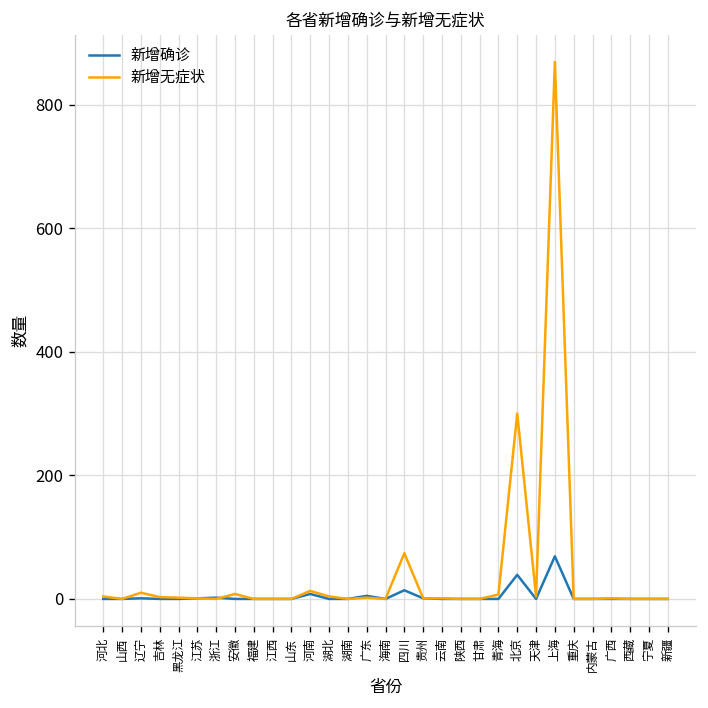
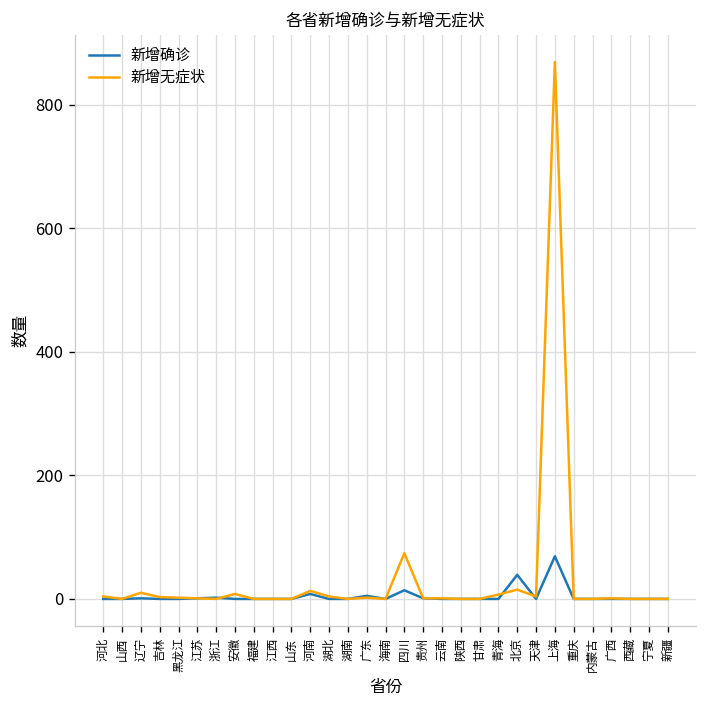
  {
    "新增确诊": {
      "辽宁": 0,
      "安徽": 0,
      "河南": 10,
      "四川": 10,
      "青海": 0,
      "北京": 40,
      "上海": 70
    },
    "新增无症状": {
      "辽宁": 10,
      "安徽": 10,
      "河南": 10,
      "四川": 70,
      "青海": 10,
-     "北京": 300,
+     "北京": 20,
      "上海": 870
    }
  }
